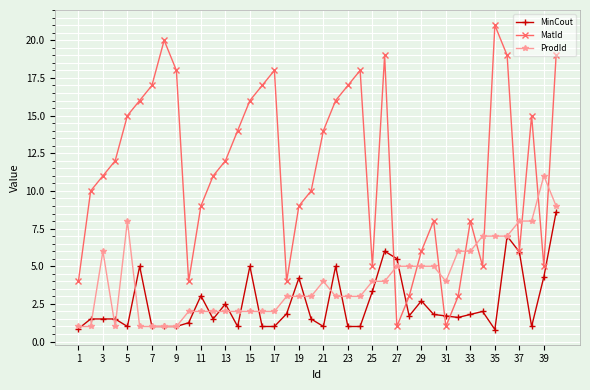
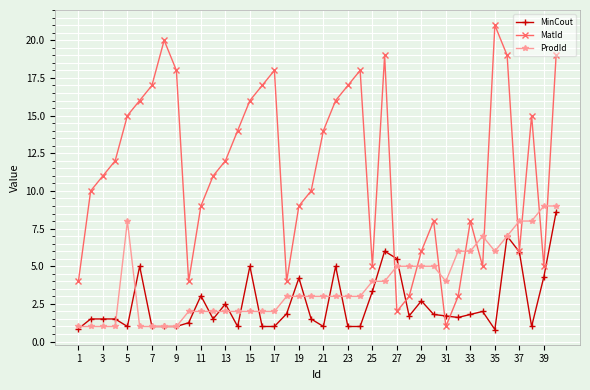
  {
    "MinCout": {
      "3": 1.5,
      "5": 1,
      "11": 3,
      "13": 2.5,
      "15": 5,
      "17": 1,
      "19": 4.2,
      "21": 1,
      "23": 1,
      "25": 3.3,
      "27": 5.5,
      "29": 2.7,
      "31": 1.7,
      "33": 1.8,
      "35": 0.8,
      "39": 4.3
    },
    "MatId": {
      "1": 4,
      "3": 11,
      "5": 15,
      "7": 17,
      "9": 18,
      "11": 9,
      "13": 12,
      "15": 16,
      "17": 18,
      "19": 9,
      "21": 14,
      "23": 17,
      "25": 5,
-     "27": 1,
+     "27": 2,
      "29": 6,
      "31": 1,
      "33": 8,
      "35": 21,
      "39": 5
    },
    "ProdId": {
-     "3": 6,
+     "3": 1,
      "5": 8,
      "11": 2,
      "13": 2,
      "15": 2,
      "17": 2,
      "19": 3,
-     "21": 4,
+     "21": 3,
      "23": 3,
      "25": 4,
      "27": 5,
      "29": 5,
      "31": 4,
      "33": 6,
-     "35": 7,
+     "35": 6,
      "37": 8,
-     "39": 11
+     "39": 9
    }
  }
